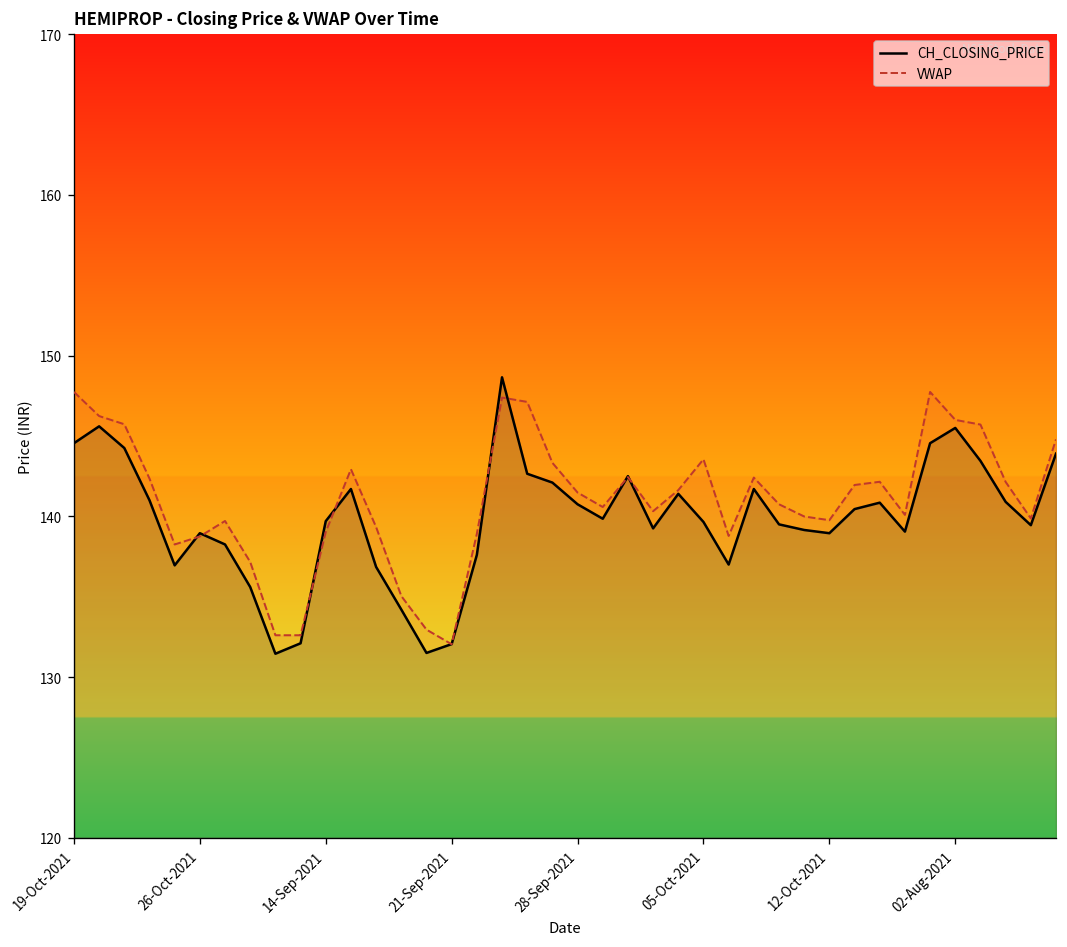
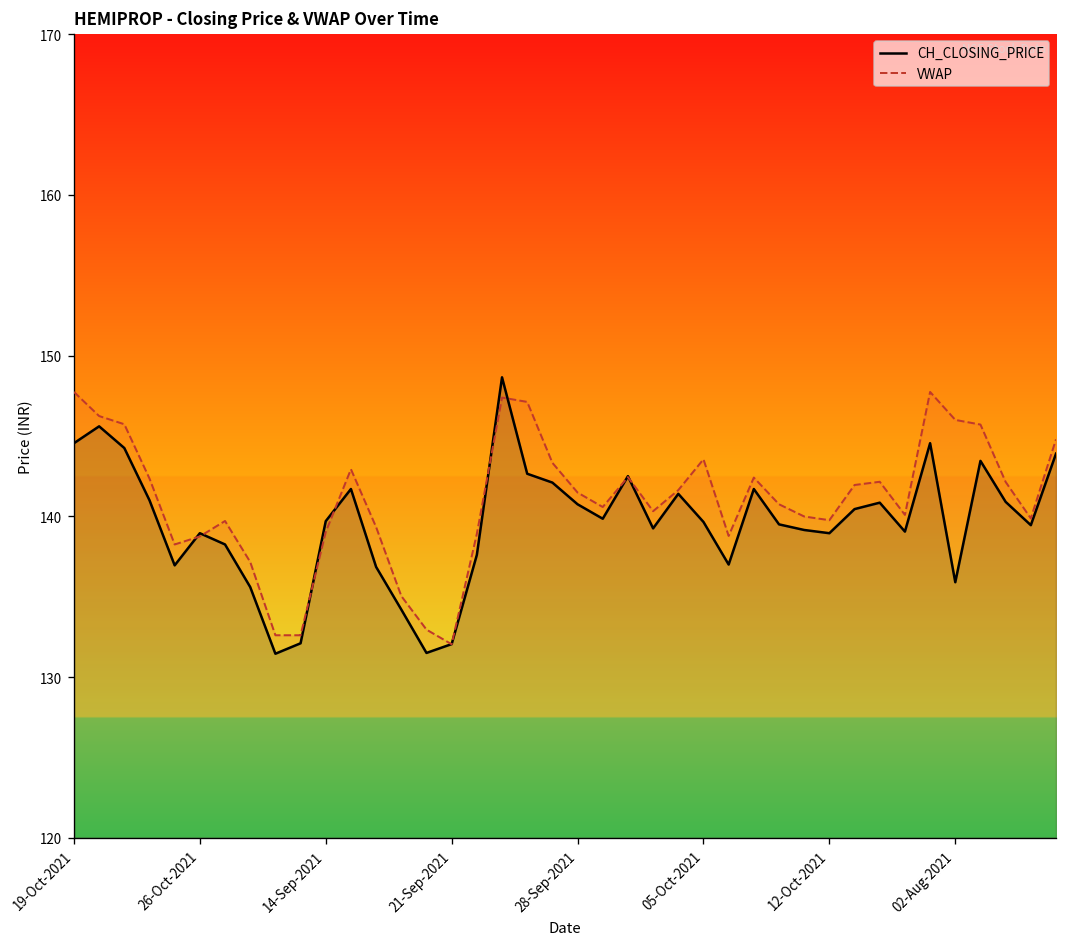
  {
    "CH_CLOSING_PRICE": {
      "26-Oct-2021": 139.0,
      "14-Sep-2021": 139.7,
      "28-Sep-2021": 140.8,
      "05-Oct-2021": 139.7,
      "12-Oct-2021": 139.0,
-     "02-Aug-2021": 145.5
+     "02-Aug-2021": 135.9
    },
    "VWAP": {
      "26-Oct-2021": 138.8,
      "14-Sep-2021": 139.0,
      "28-Sep-2021": 141.5,
      "05-Oct-2021": 143.6,
      "12-Oct-2021": 139.8,
      "02-Aug-2021": 146.0
    }
  }
